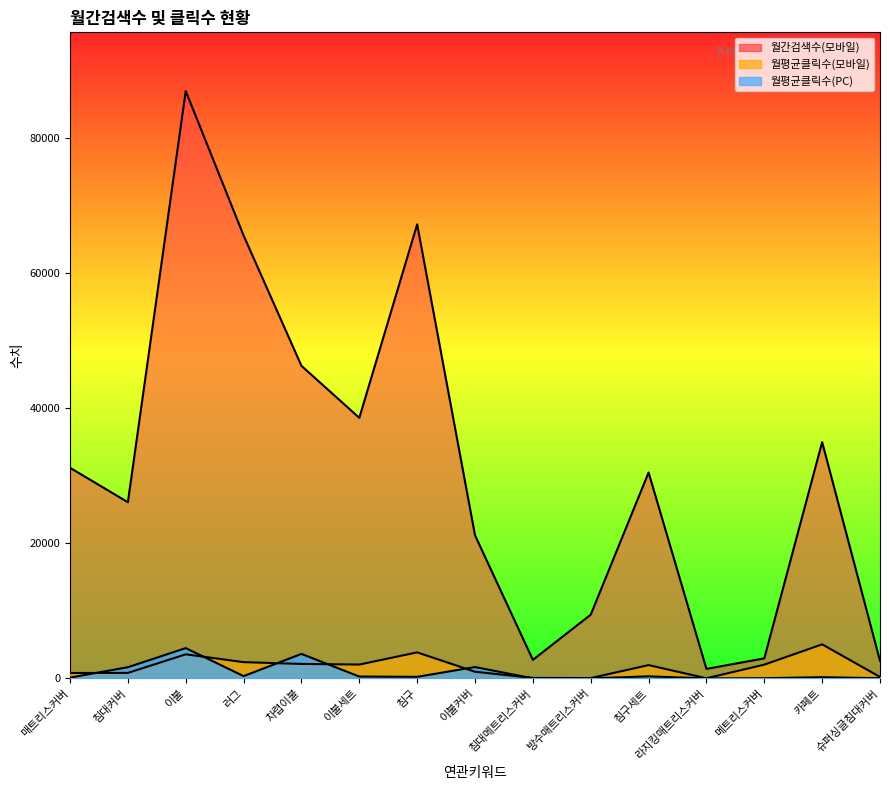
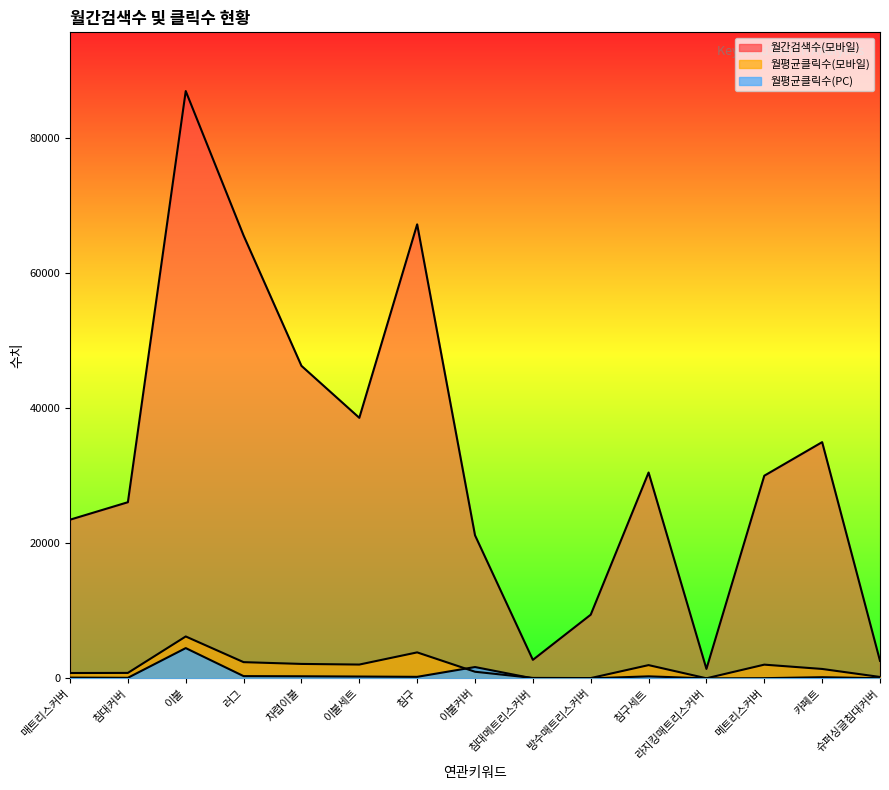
  {
    "월간검색수(모바일)": {
-     "매트리스커버": 31000,
+     "매트리스커버": 24000,
      "침대커버": 26000,
      "이불": 87000,
      "러그": 66000,
      "차렵이불": 46000,
      "이불세트": 39000,
      "침구": 67000,
      "이불커버": 21000,
      "침대메트리스커버": 3000,
      "방수매트리스커버": 9000,
      "침구세트": 31000,
      "라지킹매트리스커버": 1000,
-     "메트리스커버": 3000,
+     "메트리스커버": 30000,
      "카페트": 35000,
      "슈퍼싱글침대커버": 3000
    },
    "월평균클릭수(모바일)": {
      "매트리스커버": 1000,
      "침대커버": 1000,
-     "이불": 4000,
+     "이불": 6000,
      "러그": 2000,
      "차렵이불": 2000,
      "이불세트": 2000,
      "침구": 4000,
      "이불커버": 1000,
      "침구세트": 2000,
      "메트리스커버": 2000,
-     "카페트": 5000
+     "카페트": 1000
    },
    "월평균클릭수(PC)": {
      "매트리스커버": 0,
-     "침대커버": 2000,
+     "침대커버": 0,
      "이불": 4000,
      "러그": 0,
-     "차렵이불": 4000,
+     "차렵이불": 0,
      "이불세트": 0,
      "침구": 0,
      "이불커버": 2000,
      "침구세트": 0,
      "메트리스커버": 0,
      "카페트": 0
    }
  }
